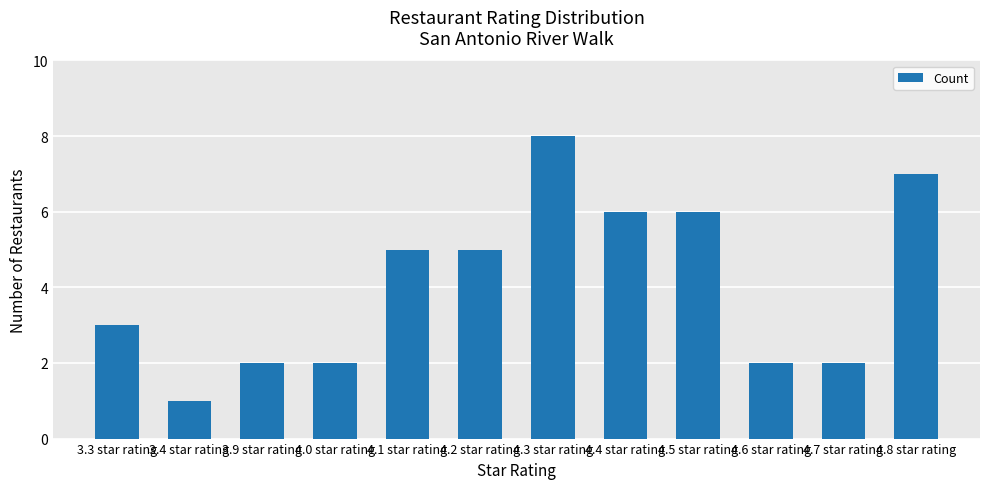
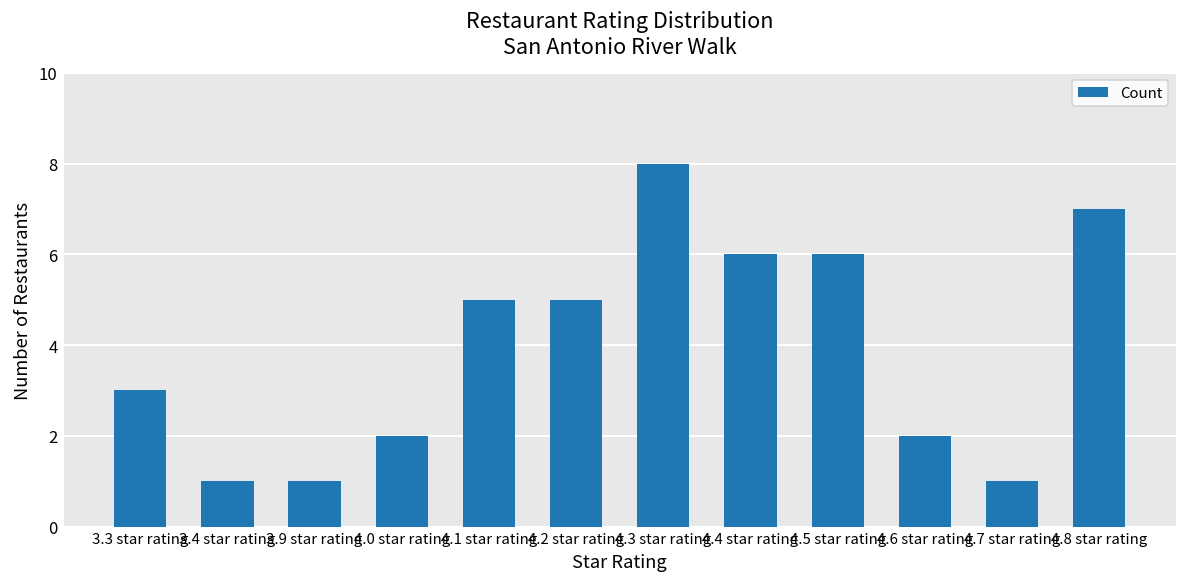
  {
    "3.3 star rating": 3,
    "3.4 star rating": 1,
-   "3.9 star rating": 2,
+   "3.9 star rating": 1,
    "4.0 star rating": 2,
    "4.1 star rating": 5,
    "4.2 star rating": 5,
    "4.3 star rating": 8,
    "4.4 star rating": 6,
    "4.5 star rating": 6,
    "4.6 star rating": 2,
-   "4.7 star rating": 2,
+   "4.7 star rating": 1,
    "4.8 star rating": 7
  }
